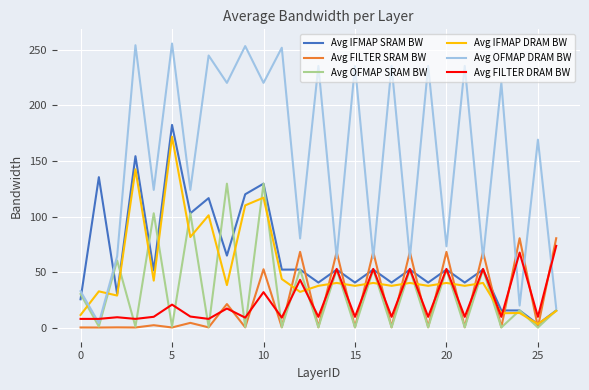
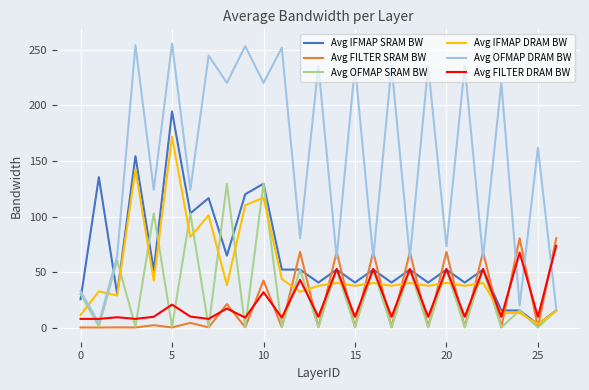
  {
    "Avg IFMAP SRAM BW": {
      "0": 25,
-     "5": 182,
+     "5": 195,
      "15": 41
    },
    "Avg FILTER SRAM BW": {
      "0": 0,
-     "10": 52,
+     "10": 42,
      "20": 68
    },
    "Avg OFMAP SRAM BW": {
      "0": 30
    },
    "Avg IFMAP DRAM BW": {
      "0": 11,
      "5": 172,
      "10": 117,
      "15": 38,
      "20": 40
    },
    "Avg OFMAP DRAM BW": {
      "0": 33,
      "5": 256,
      "10": 220,
      "20": 73,
-     "25": 169
+     "25": 162
    },
    "Avg FILTER DRAM BW": {
      "0": 8,
      "5": 21,
      "10": 32,
      "15": 10,
      "25": 10
    }
  }
